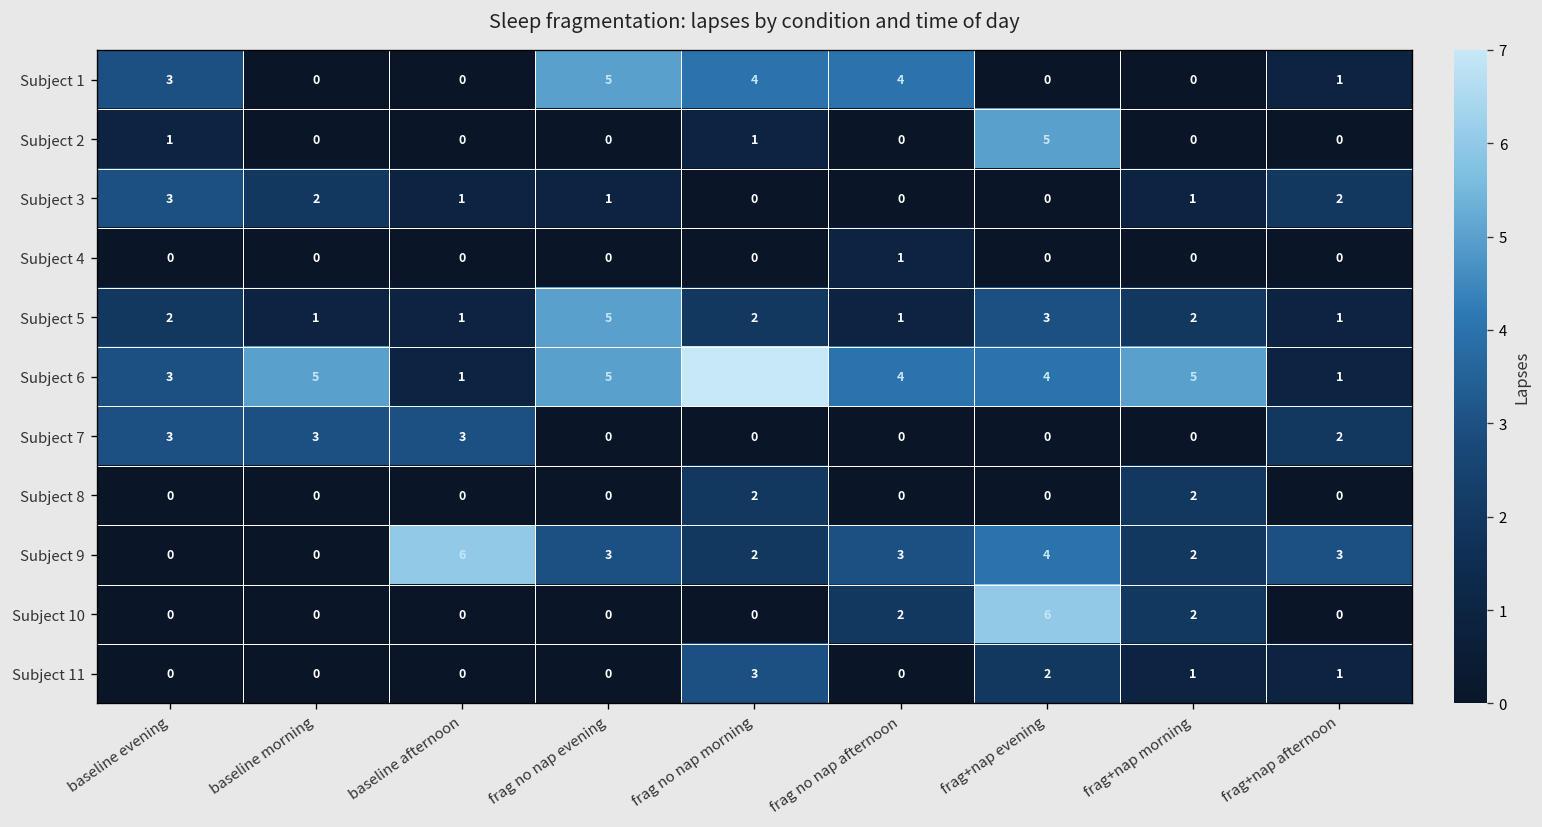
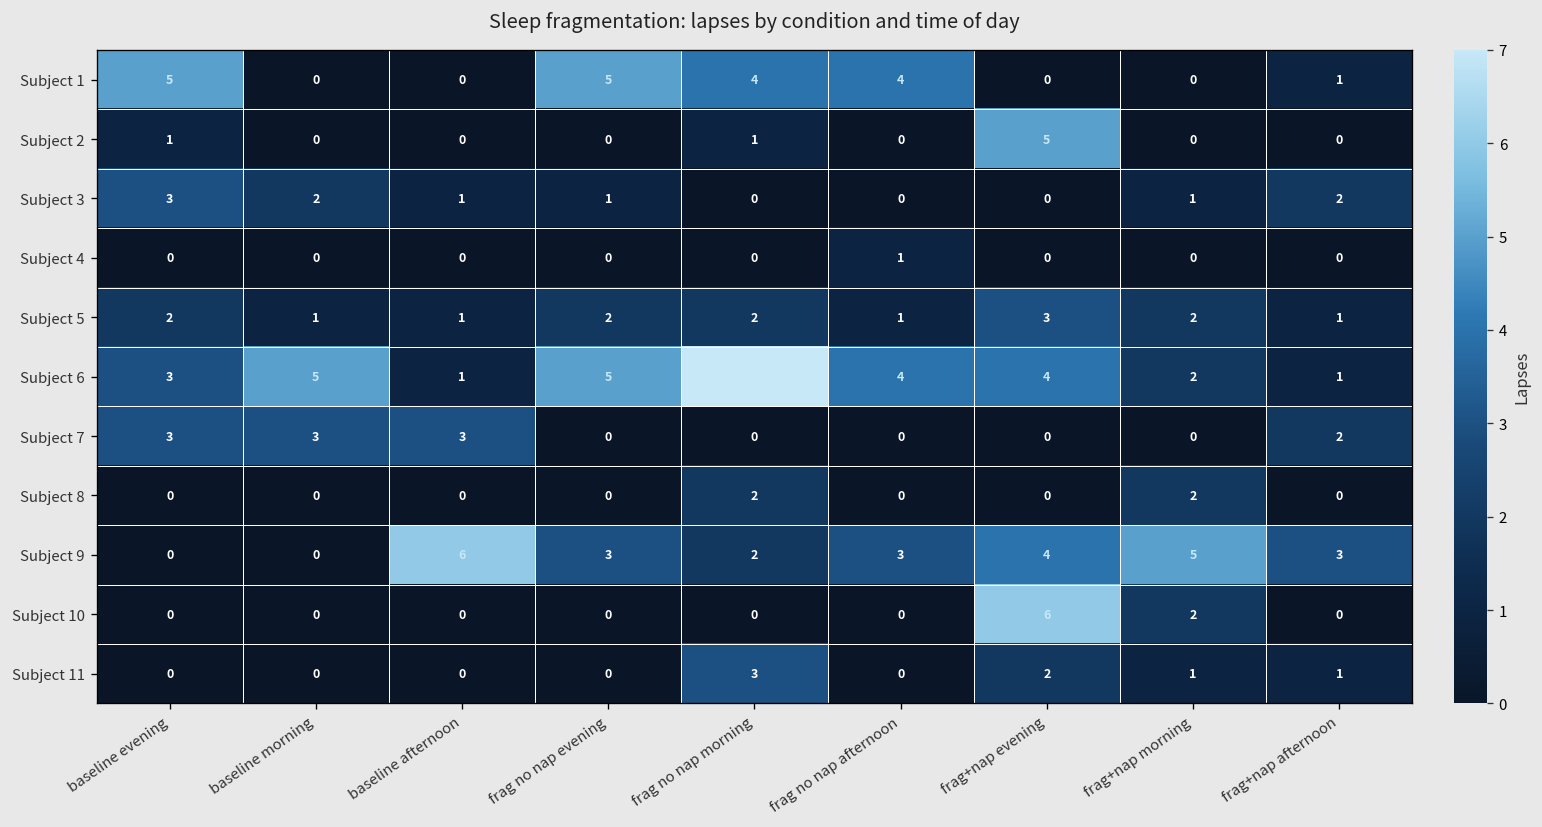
  {
    "Subject 1": {
-     "baseline evening": 3,
+     "baseline evening": 5,
      "baseline morning": 0,
      "baseline afternoon": 0,
      "frag no nap evening": 5,
      "frag no nap morning": 4,
      "frag no nap afternoon": 4,
      "frag+nap evening": 0,
      "frag+nap morning": 0,
      "frag+nap afternoon": 1
    },
    "Subject 2": {
      "baseline evening": 1,
      "baseline morning": 0,
      "baseline afternoon": 0,
      "frag no nap evening": 0,
      "frag no nap morning": 1,
      "frag no nap afternoon": 0,
      "frag+nap evening": 5,
      "frag+nap morning": 0,
      "frag+nap afternoon": 0
    },
    "Subject 3": {
      "baseline evening": 3,
      "baseline morning": 2,
      "baseline afternoon": 1,
      "frag no nap evening": 1,
      "frag no nap morning": 0,
      "frag no nap afternoon": 0,
      "frag+nap evening": 0,
      "frag+nap morning": 1,
      "frag+nap afternoon": 2
    },
    "Subject 4": {
      "baseline evening": 0,
      "baseline morning": 0,
      "baseline afternoon": 0,
      "frag no nap evening": 0,
      "frag no nap morning": 0,
      "frag no nap afternoon": 1,
      "frag+nap evening": 0,
      "frag+nap morning": 0,
      "frag+nap afternoon": 0
    },
    "Subject 5": {
      "baseline evening": 2,
      "baseline morning": 1,
      "baseline afternoon": 1,
-     "frag no nap evening": 5,
+     "frag no nap evening": 2,
      "frag no nap morning": 2,
      "frag no nap afternoon": 1,
      "frag+nap evening": 3,
      "frag+nap morning": 2,
      "frag+nap afternoon": 1
    },
    "Subject 6": {
      "baseline evening": 3,
      "baseline morning": 5,
      "baseline afternoon": 1,
      "frag no nap evening": 5,
      "frag no nap afternoon": 4,
      "frag+nap evening": 4,
-     "frag+nap morning": 5,
+     "frag+nap morning": 2,
      "frag+nap afternoon": 1
    },
    "Subject 7": {
      "baseline evening": 3,
      "baseline morning": 3,
      "baseline afternoon": 3,
      "frag no nap evening": 0,
      "frag no nap morning": 0,
      "frag no nap afternoon": 0,
      "frag+nap evening": 0,
      "frag+nap morning": 0,
      "frag+nap afternoon": 2
    },
    "Subject 8": {
      "baseline evening": 0,
      "baseline morning": 0,
      "baseline afternoon": 0,
      "frag no nap evening": 0,
      "frag no nap morning": 2,
      "frag no nap afternoon": 0,
      "frag+nap evening": 0,
      "frag+nap morning": 2,
      "frag+nap afternoon": 0
    },
    "Subject 9": {
      "baseline evening": 0,
      "baseline morning": 0,
      "baseline afternoon": 6,
      "frag no nap evening": 3,
      "frag no nap morning": 2,
      "frag no nap afternoon": 3,
      "frag+nap evening": 4,
-     "frag+nap morning": 2,
+     "frag+nap morning": 5,
      "frag+nap afternoon": 3
    },
    "Subject 10": {
      "baseline evening": 0,
      "baseline morning": 0,
      "baseline afternoon": 0,
      "frag no nap evening": 0,
      "frag no nap morning": 0,
-     "frag no nap afternoon": 2,
+     "frag no nap afternoon": 0,
      "frag+nap evening": 6,
      "frag+nap morning": 2,
      "frag+nap afternoon": 0
    },
    "Subject 11": {
      "baseline evening": 0,
      "baseline morning": 0,
      "baseline afternoon": 0,
      "frag no nap evening": 0,
      "frag no nap morning": 3,
      "frag no nap afternoon": 0,
      "frag+nap evening": 2,
      "frag+nap morning": 1,
      "frag+nap afternoon": 1
    }
  }
